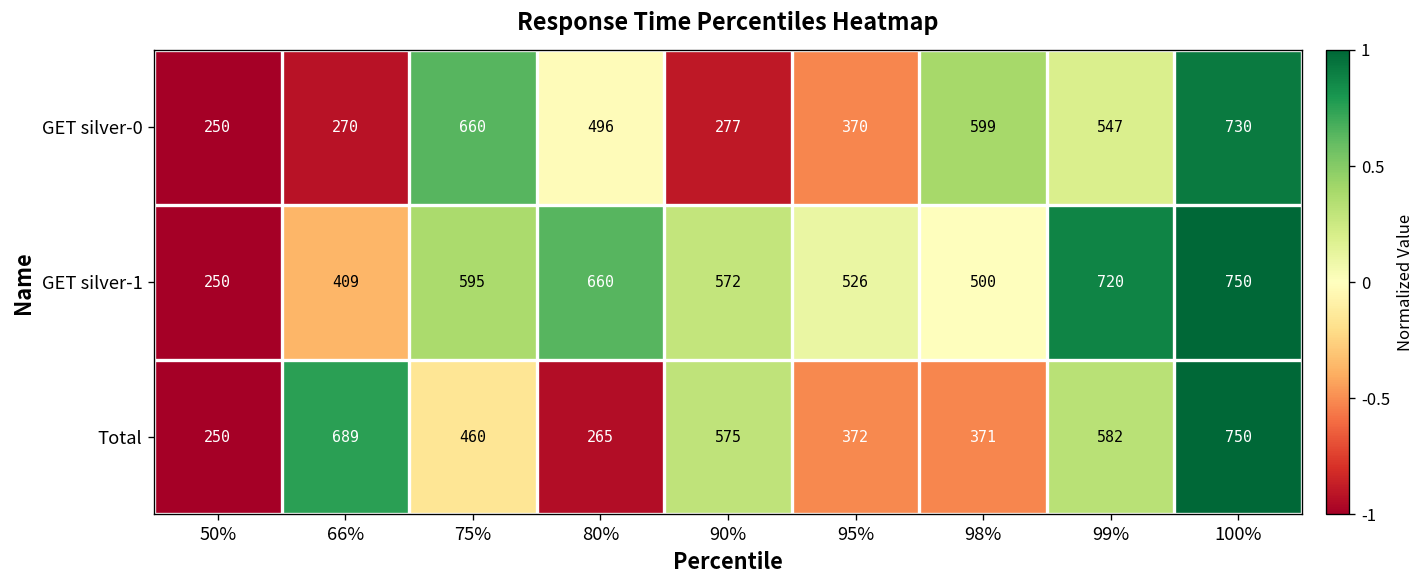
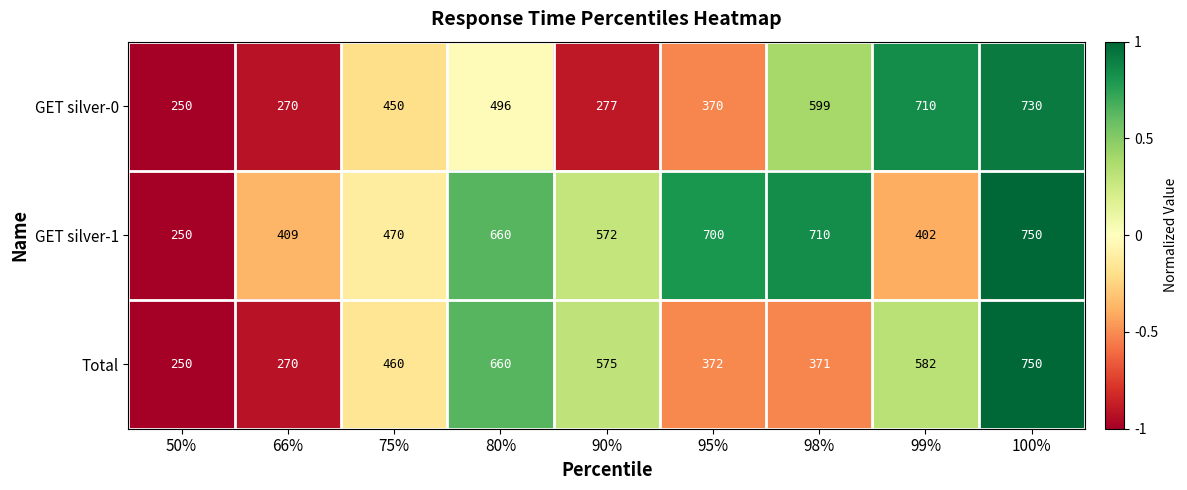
  {
    "GET silver-0": {
      "50%": 250,
      "66%": 270,
-     "75%": 660,
+     "75%": 450,
      "80%": 496,
      "90%": 277,
      "95%": 370,
      "98%": 599,
-     "99%": 547,
+     "99%": 710,
      "100%": 730
    },
    "GET silver-1": {
      "50%": 250,
      "66%": 409,
-     "75%": 595,
+     "75%": 470,
      "80%": 660,
      "90%": 572,
-     "95%": 526,
-     "98%": 500,
-     "99%": 720,
+     "95%": 700,
+     "98%": 710,
+     "99%": 402,
      "100%": 750
    },
    "Total": {
      "50%": 250,
-     "66%": 689,
+     "66%": 270,
      "75%": 460,
-     "80%": 265,
+     "80%": 660,
      "90%": 575,
      "95%": 372,
      "98%": 371,
      "99%": 582,
      "100%": 750
    }
  }
